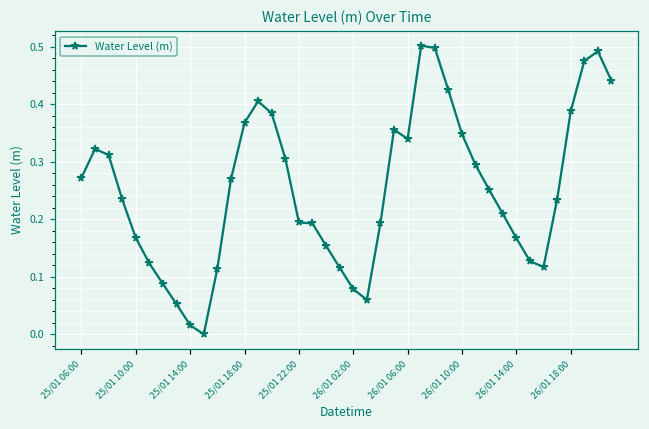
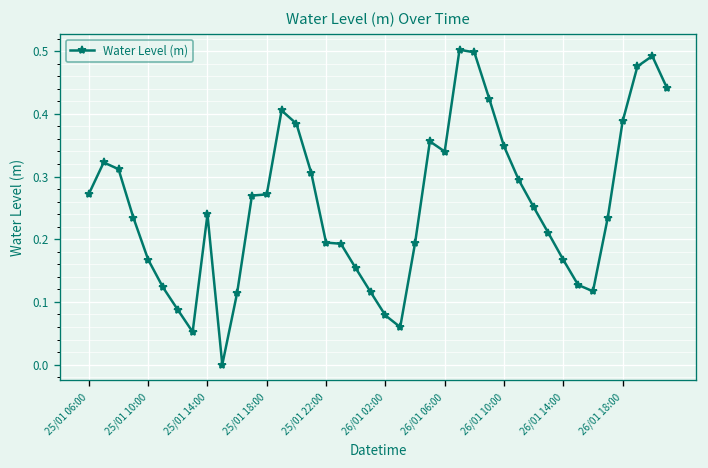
  {
    "25/01 06:00": 0.27,
    "25/01 10:00": 0.17,
-   "25/01 14:00": 0.02,
-   "25/01 18:00": 0.37,
+   "25/01 14:00": 0.24,
+   "25/01 18:00": 0.27,
    "25/01 22:00": 0.19,
    "26/01 02:00": 0.08,
    "26/01 06:00": 0.34,
    "26/01 10:00": 0.35,
    "26/01 14:00": 0.17,
    "26/01 18:00": 0.39
  }
